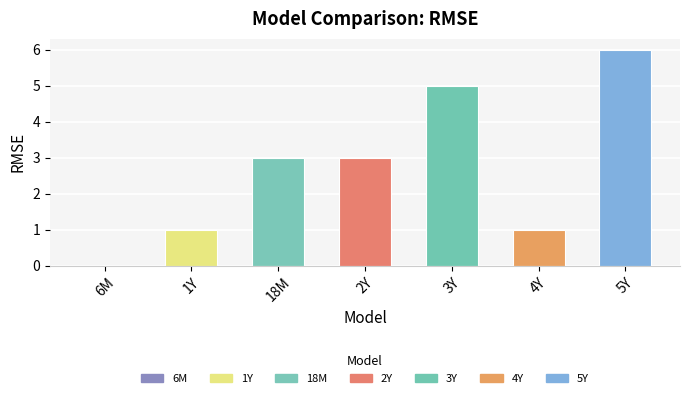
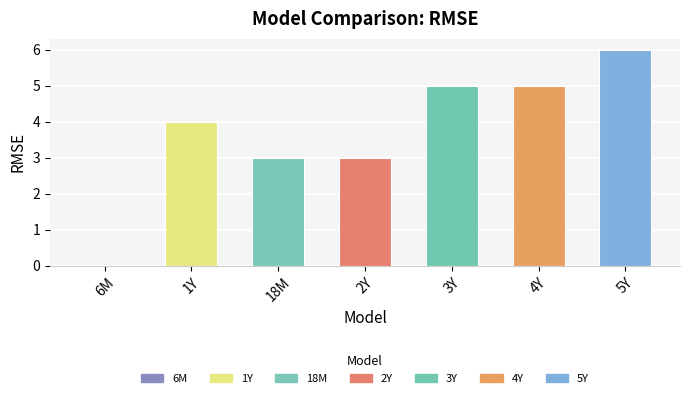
  {
    "6M": 0,
-   "1Y": 1,
+   "1Y": 4,
    "18M": 3,
    "2Y": 3,
    "3Y": 5,
-   "4Y": 1,
+   "4Y": 5,
    "5Y": 6
  }
